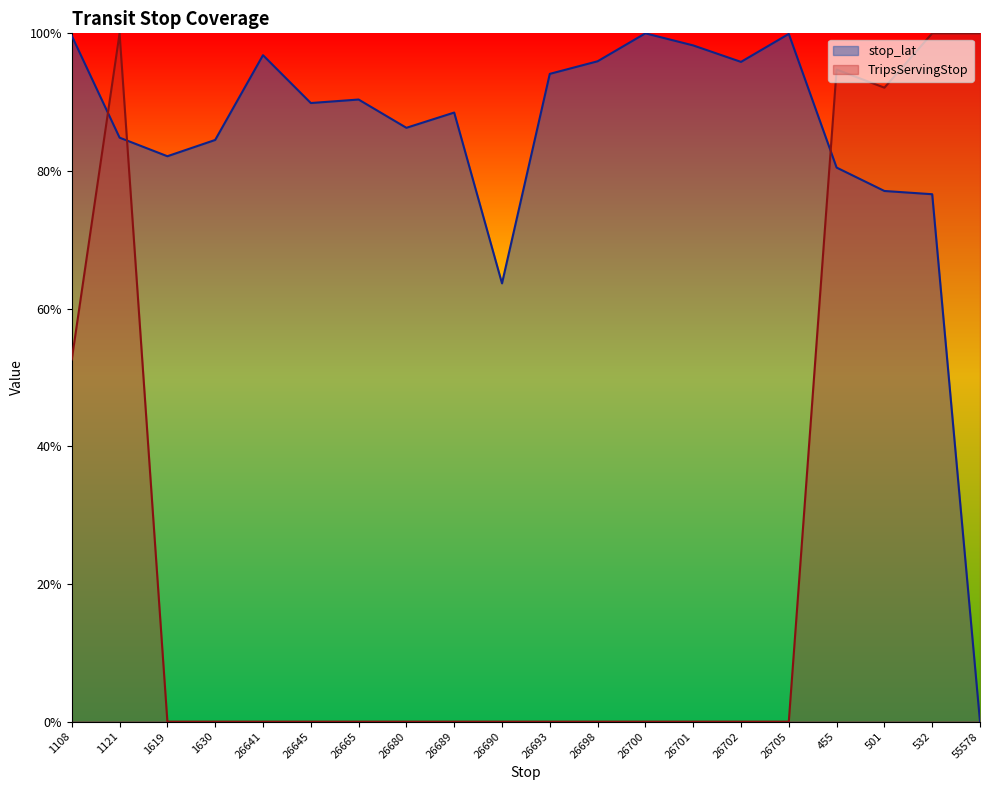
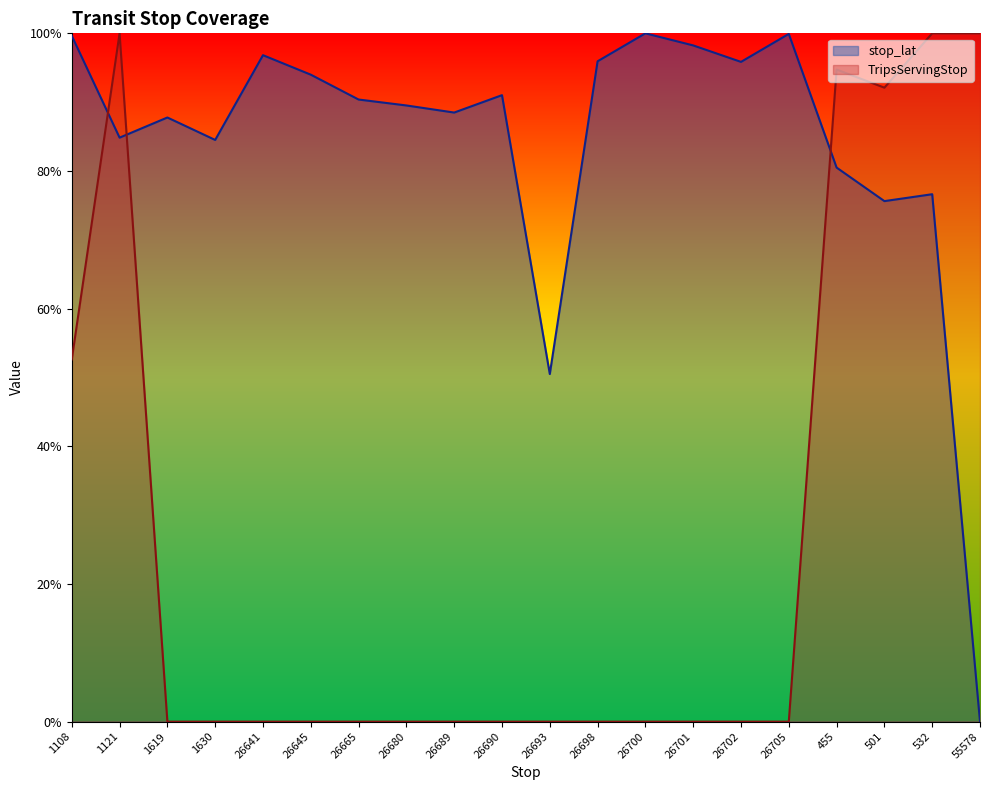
  {
    "stop_lat": {
      "1108": "100%",
      "1121": "85%",
-     "1619": "82%",
+     "1619": "88%",
      "1630": "85%",
      "26641": "97%",
-     "26645": "90%",
+     "26645": "94%",
      "26665": "90%",
-     "26680": "86%",
+     "26680": "90%",
      "26689": "88%",
-     "26690": "64%",
-     "26693": "94%",
+     "26690": "91%",
+     "26693": "51%",
      "26698": "96%",
      "26700": "100%",
      "26701": "98%",
      "26702": "96%",
      "26705": "100%",
      "455": "80%",
-     "501": "77%",
+     "501": "76%",
      "532": "77%",
      "55578": "0%"
    },
    "TripsServingStop": {
      "1108": "53%",
      "1121": "100%",
      "1619": "0%",
      "1630": "0%",
      "26641": "0%",
      "26645": "0%",
      "26665": "0%",
      "26680": "0%",
      "26689": "0%",
      "26690": "0%",
      "26693": "0%",
      "26698": "0%",
      "26700": "0%",
      "26701": "0%",
      "26702": "0%",
      "26705": "0%",
      "501": "92%",
      "532": "100%",
      "55578": "100%"
    }
  }
